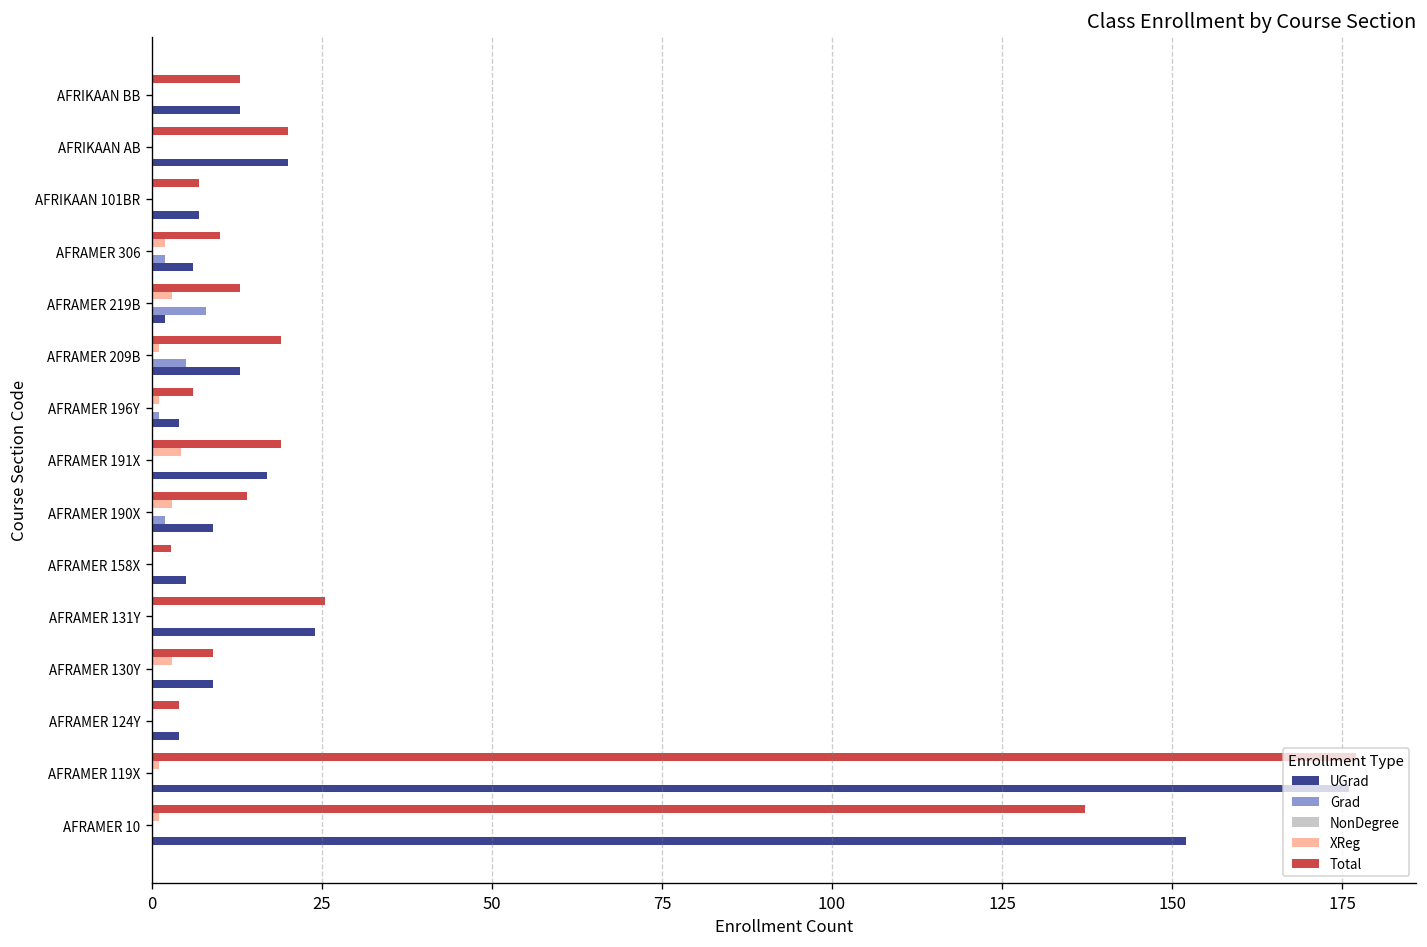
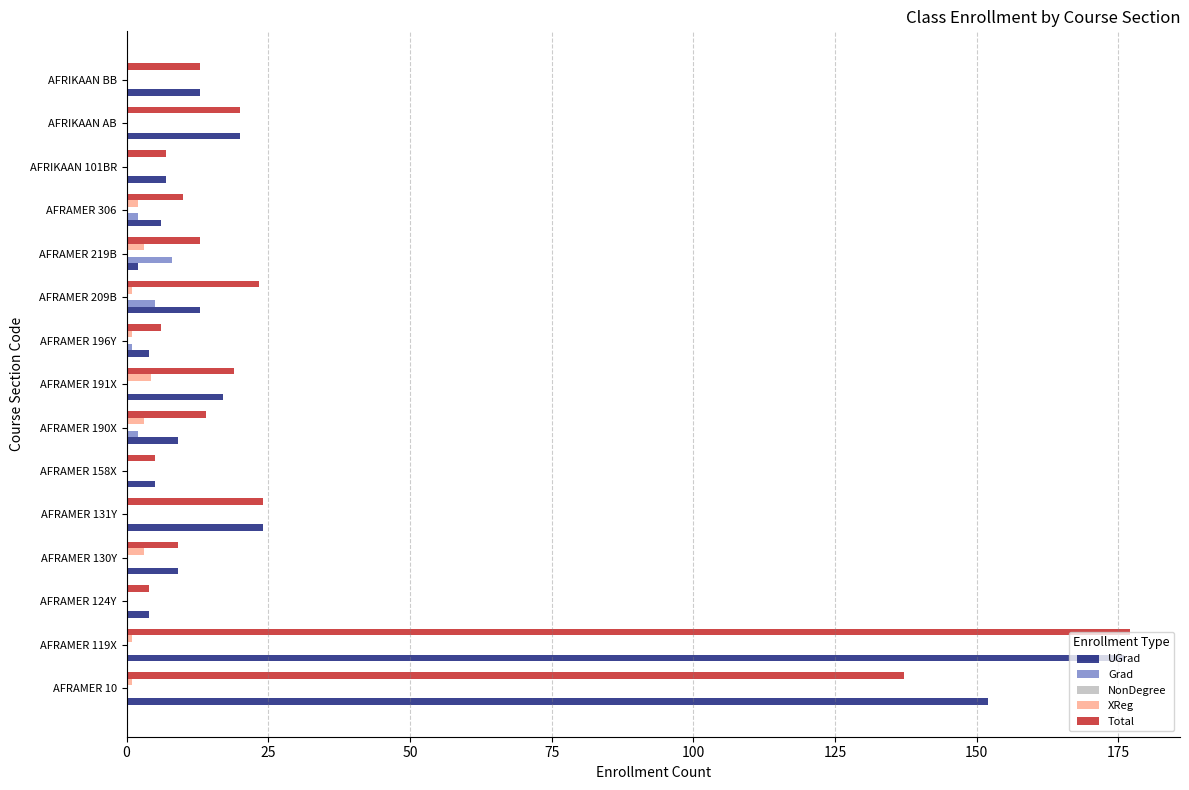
  {
    "UGrad": {
      "AFRIKAAN BB": 13,
      "AFRIKAAN AB": 20,
      "AFRIKAAN 101BR": 7,
      "AFRAMER 306": 6,
      "AFRAMER 219B": 2,
      "AFRAMER 209B": 13,
      "AFRAMER 196Y": 4,
      "AFRAMER 191X": 17,
      "AFRAMER 190X": 9,
      "AFRAMER 158X": 5,
      "AFRAMER 131Y": 24,
      "AFRAMER 130Y": 9,
      "AFRAMER 124Y": 4,
      "AFRAMER 10": 152
    },
    "Grad": {
      "AFRIKAAN BB": 0,
      "AFRIKAAN AB": 0,
      "AFRIKAAN 101BR": 0,
      "AFRAMER 306": 2,
      "AFRAMER 219B": 8,
      "AFRAMER 209B": 5,
      "AFRAMER 196Y": 1,
      "AFRAMER 191X": 0,
      "AFRAMER 190X": 2,
      "AFRAMER 158X": 0,
      "AFRAMER 131Y": 0,
      "AFRAMER 130Y": 0,
      "AFRAMER 124Y": 0,
      "AFRAMER 119X": 0,
      "AFRAMER 10": 0
    },
    "NonDegree": {
      "AFRIKAAN BB": 0,
      "AFRIKAAN AB": 0,
      "AFRIKAAN 101BR": 0,
      "AFRAMER 306": 0,
      "AFRAMER 219B": 0,
      "AFRAMER 209B": 0,
      "AFRAMER 196Y": 0,
      "AFRAMER 191X": 0,
      "AFRAMER 190X": 0,
      "AFRAMER 158X": 0,
      "AFRAMER 131Y": 0,
      "AFRAMER 130Y": 0,
      "AFRAMER 124Y": 0,
      "AFRAMER 119X": 0,
      "AFRAMER 10": 0
    },
    "XReg": {
      "AFRIKAAN BB": 0,
      "AFRIKAAN AB": 0,
      "AFRIKAAN 101BR": 0,
      "AFRAMER 306": 2,
      "AFRAMER 219B": 3,
      "AFRAMER 209B": 1,
      "AFRAMER 196Y": 1,
      "AFRAMER 191X": 4,
      "AFRAMER 190X": 3,
      "AFRAMER 158X": 0,
      "AFRAMER 131Y": 0,
      "AFRAMER 130Y": 3,
      "AFRAMER 124Y": 0,
      "AFRAMER 119X": 1,
      "AFRAMER 10": 1
    },
    "Total": {
      "AFRIKAAN BB": 13,
      "AFRIKAAN AB": 20,
      "AFRIKAAN 101BR": 7,
      "AFRAMER 306": 10,
      "AFRAMER 219B": 13,
-     "AFRAMER 209B": 19,
+     "AFRAMER 209B": 23,
      "AFRAMER 196Y": 6,
      "AFRAMER 191X": 19,
      "AFRAMER 190X": 14,
-     "AFRAMER 158X": 3,
-     "AFRAMER 131Y": 26,
+     "AFRAMER 158X": 5,
+     "AFRAMER 131Y": 24,
      "AFRAMER 130Y": 9,
      "AFRAMER 124Y": 4,
      "AFRAMER 10": 137
    }
  }
